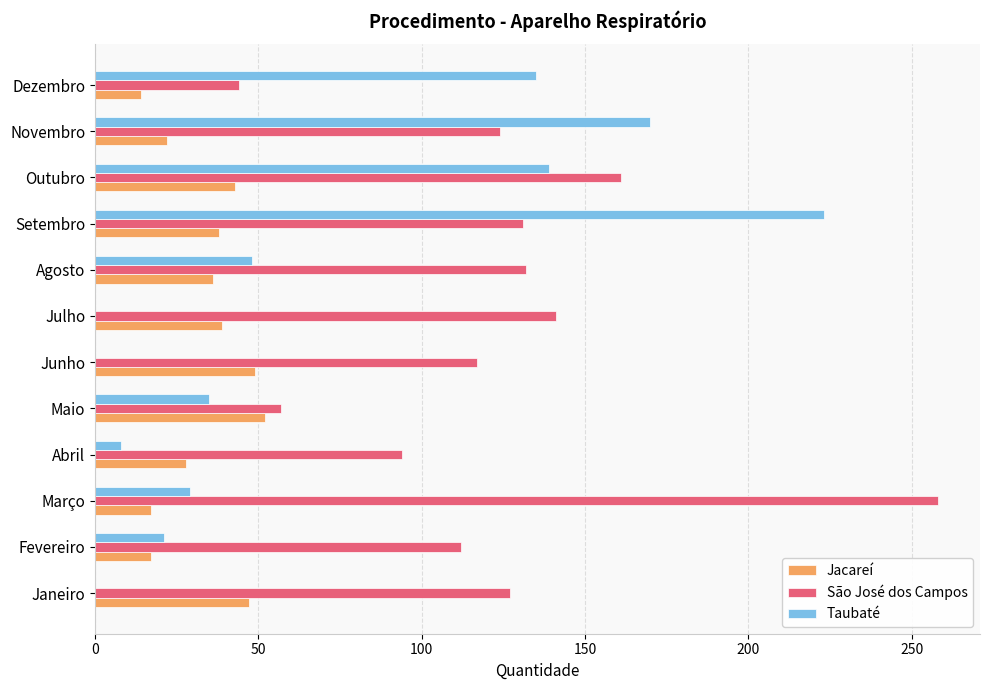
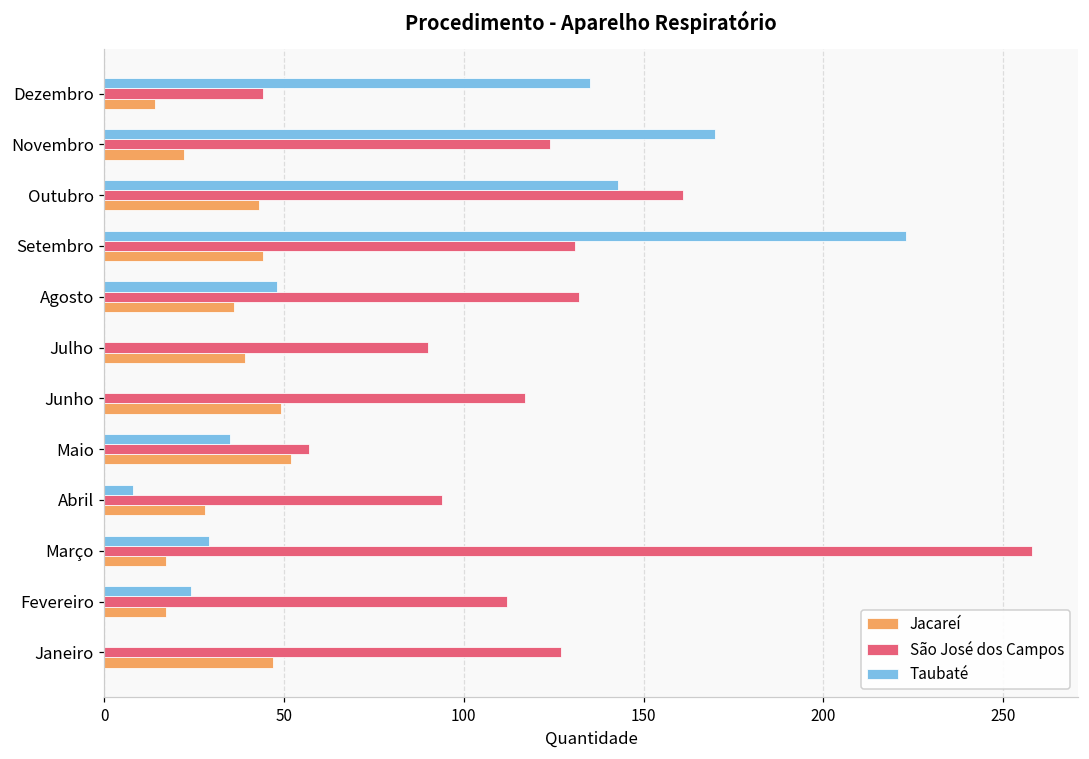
  {
    "Jacareí": {
      "Dezembro": 14,
      "Novembro": 22,
      "Outubro": 43,
-     "Setembro": 38,
+     "Setembro": 44,
      "Agosto": 36,
      "Julho": 39,
      "Junho": 49,
      "Maio": 52,
      "Abril": 28,
      "Março": 17,
      "Fevereiro": 17,
      "Janeiro": 47
    },
    "São José dos Campos": {
      "Dezembro": 44,
      "Novembro": 124,
      "Outubro": 161,
      "Setembro": 131,
      "Agosto": 132,
-     "Julho": 141,
+     "Julho": 90,
      "Junho": 117,
      "Maio": 57,
      "Abril": 94,
      "Março": 258,
      "Fevereiro": 112,
      "Janeiro": 127
    },
    "Taubaté": {
      "Dezembro": 135,
      "Novembro": 170,
-     "Outubro": 139,
+     "Outubro": 143,
      "Setembro": 223,
      "Agosto": 48,
      "Julho": 0,
      "Junho": 0,
      "Maio": 35,
      "Abril": 8,
      "Março": 29,
-     "Fevereiro": 21,
+     "Fevereiro": 24,
      "Janeiro": 0
    }
  }
